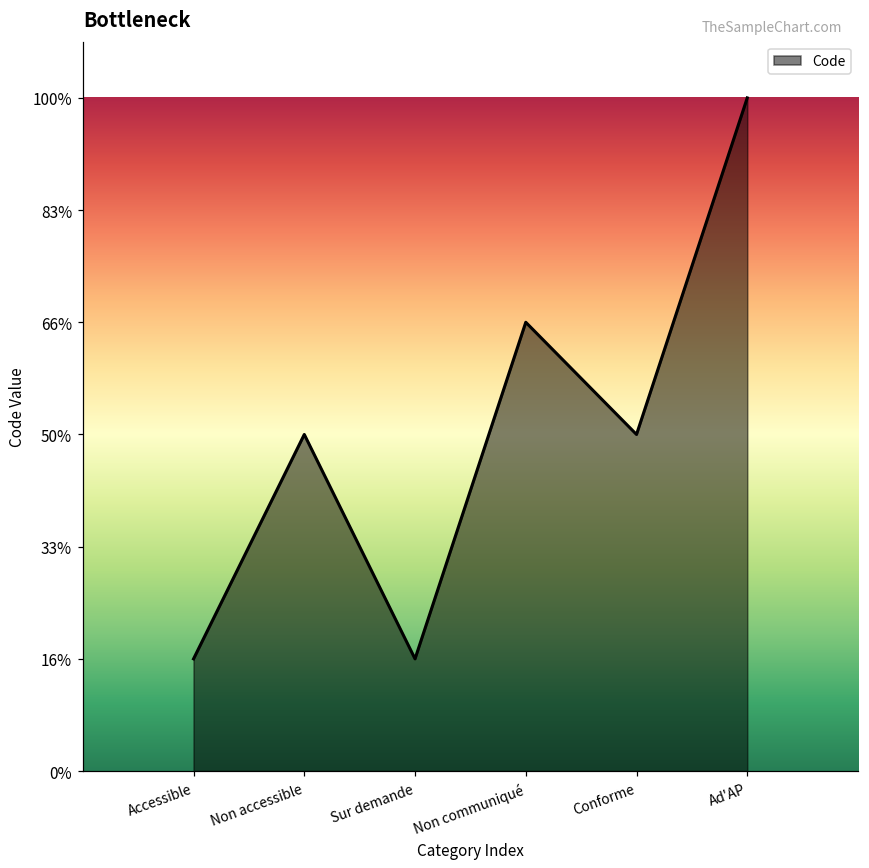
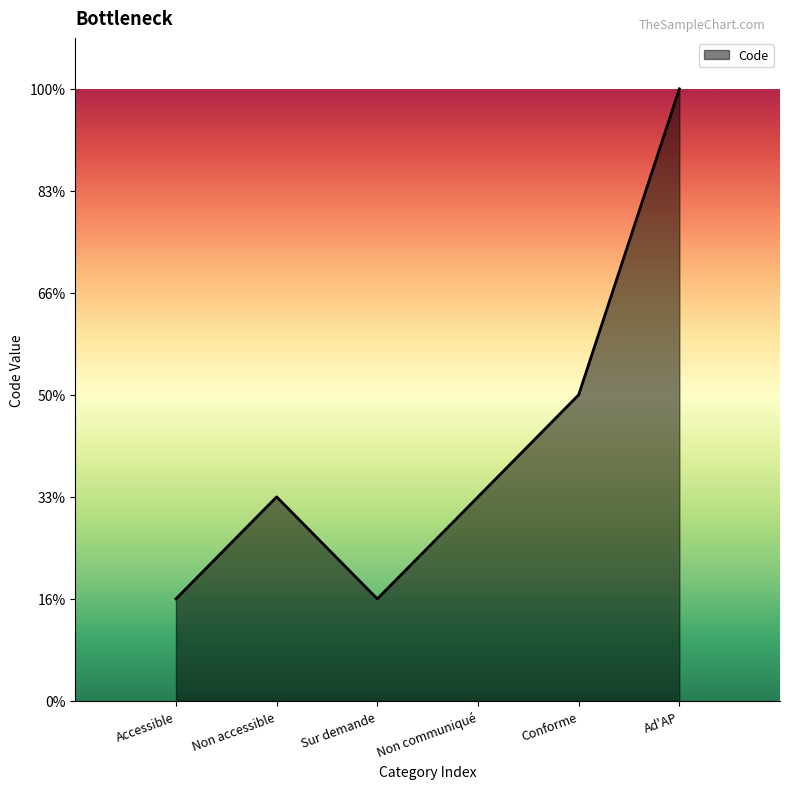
  {
    "Accessible": "17%",
-   "Non accessible": "50%",
+   "Non accessible": "33%",
    "Sur demande": "17%",
-   "Non communiqué": "67%",
+   "Non communiqué": "33%",
    "Conforme": "50%",
    "Ad'AP": "100%"
  }
